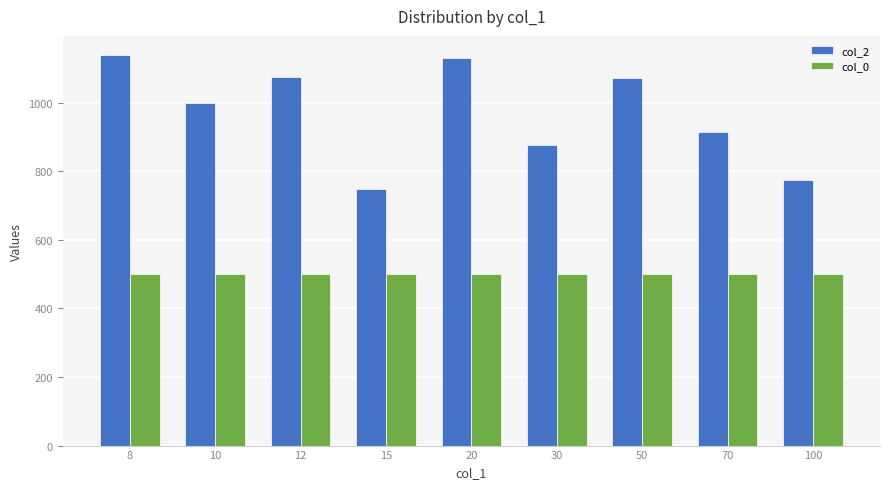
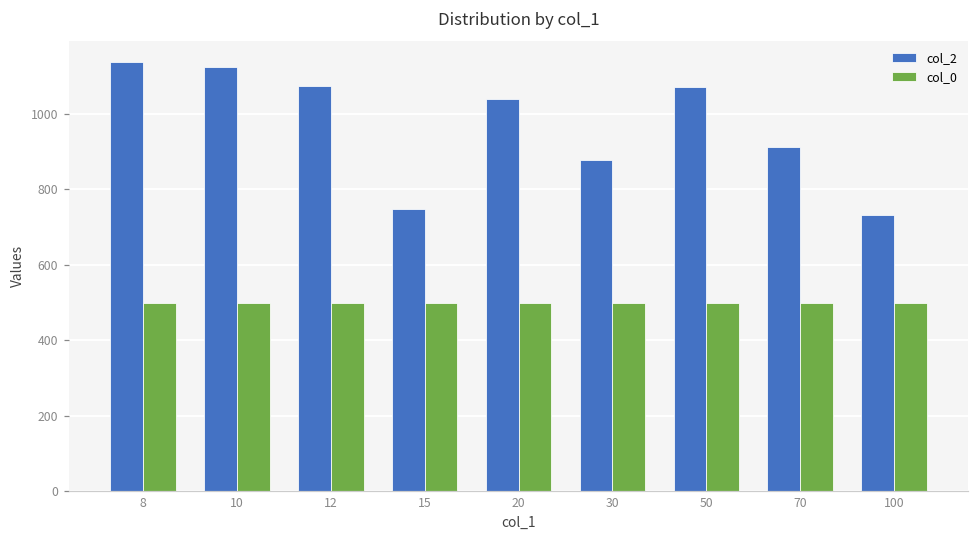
  {
    "col_2": {
      "8": 1140,
-     "10": 1000,
+     "10": 1130,
      "12": 1070,
      "15": 750,
-     "20": 1130,
+     "20": 1040,
      "30": 880,
      "50": 1070,
      "70": 910,
-     "100": 780
+     "100": 730
    },
    "col_0": {
      "8": 500,
      "10": 500,
      "12": 500,
      "15": 500,
      "20": 500,
      "30": 500,
      "50": 500,
      "70": 500,
      "100": 500
    }
  }
